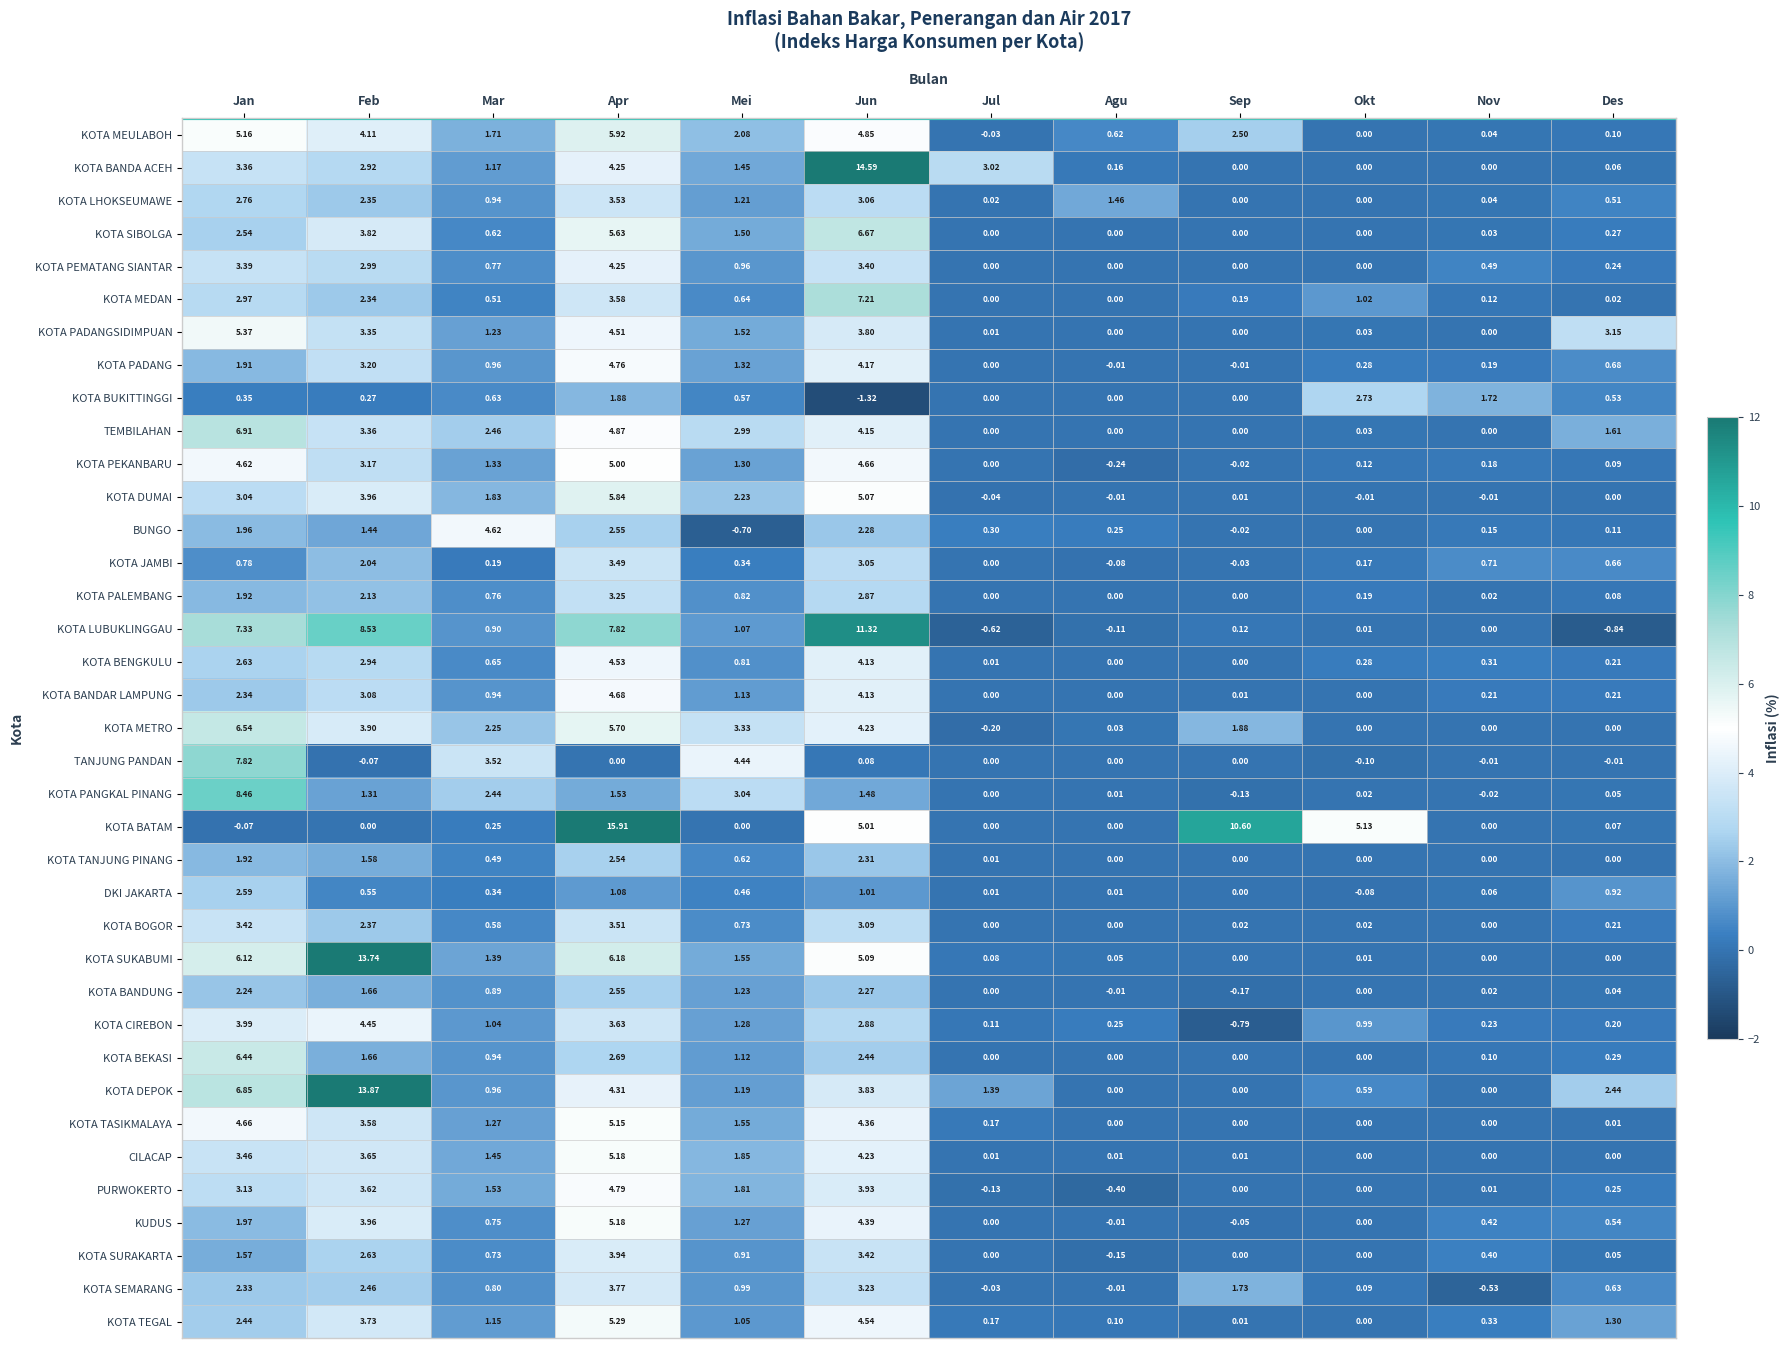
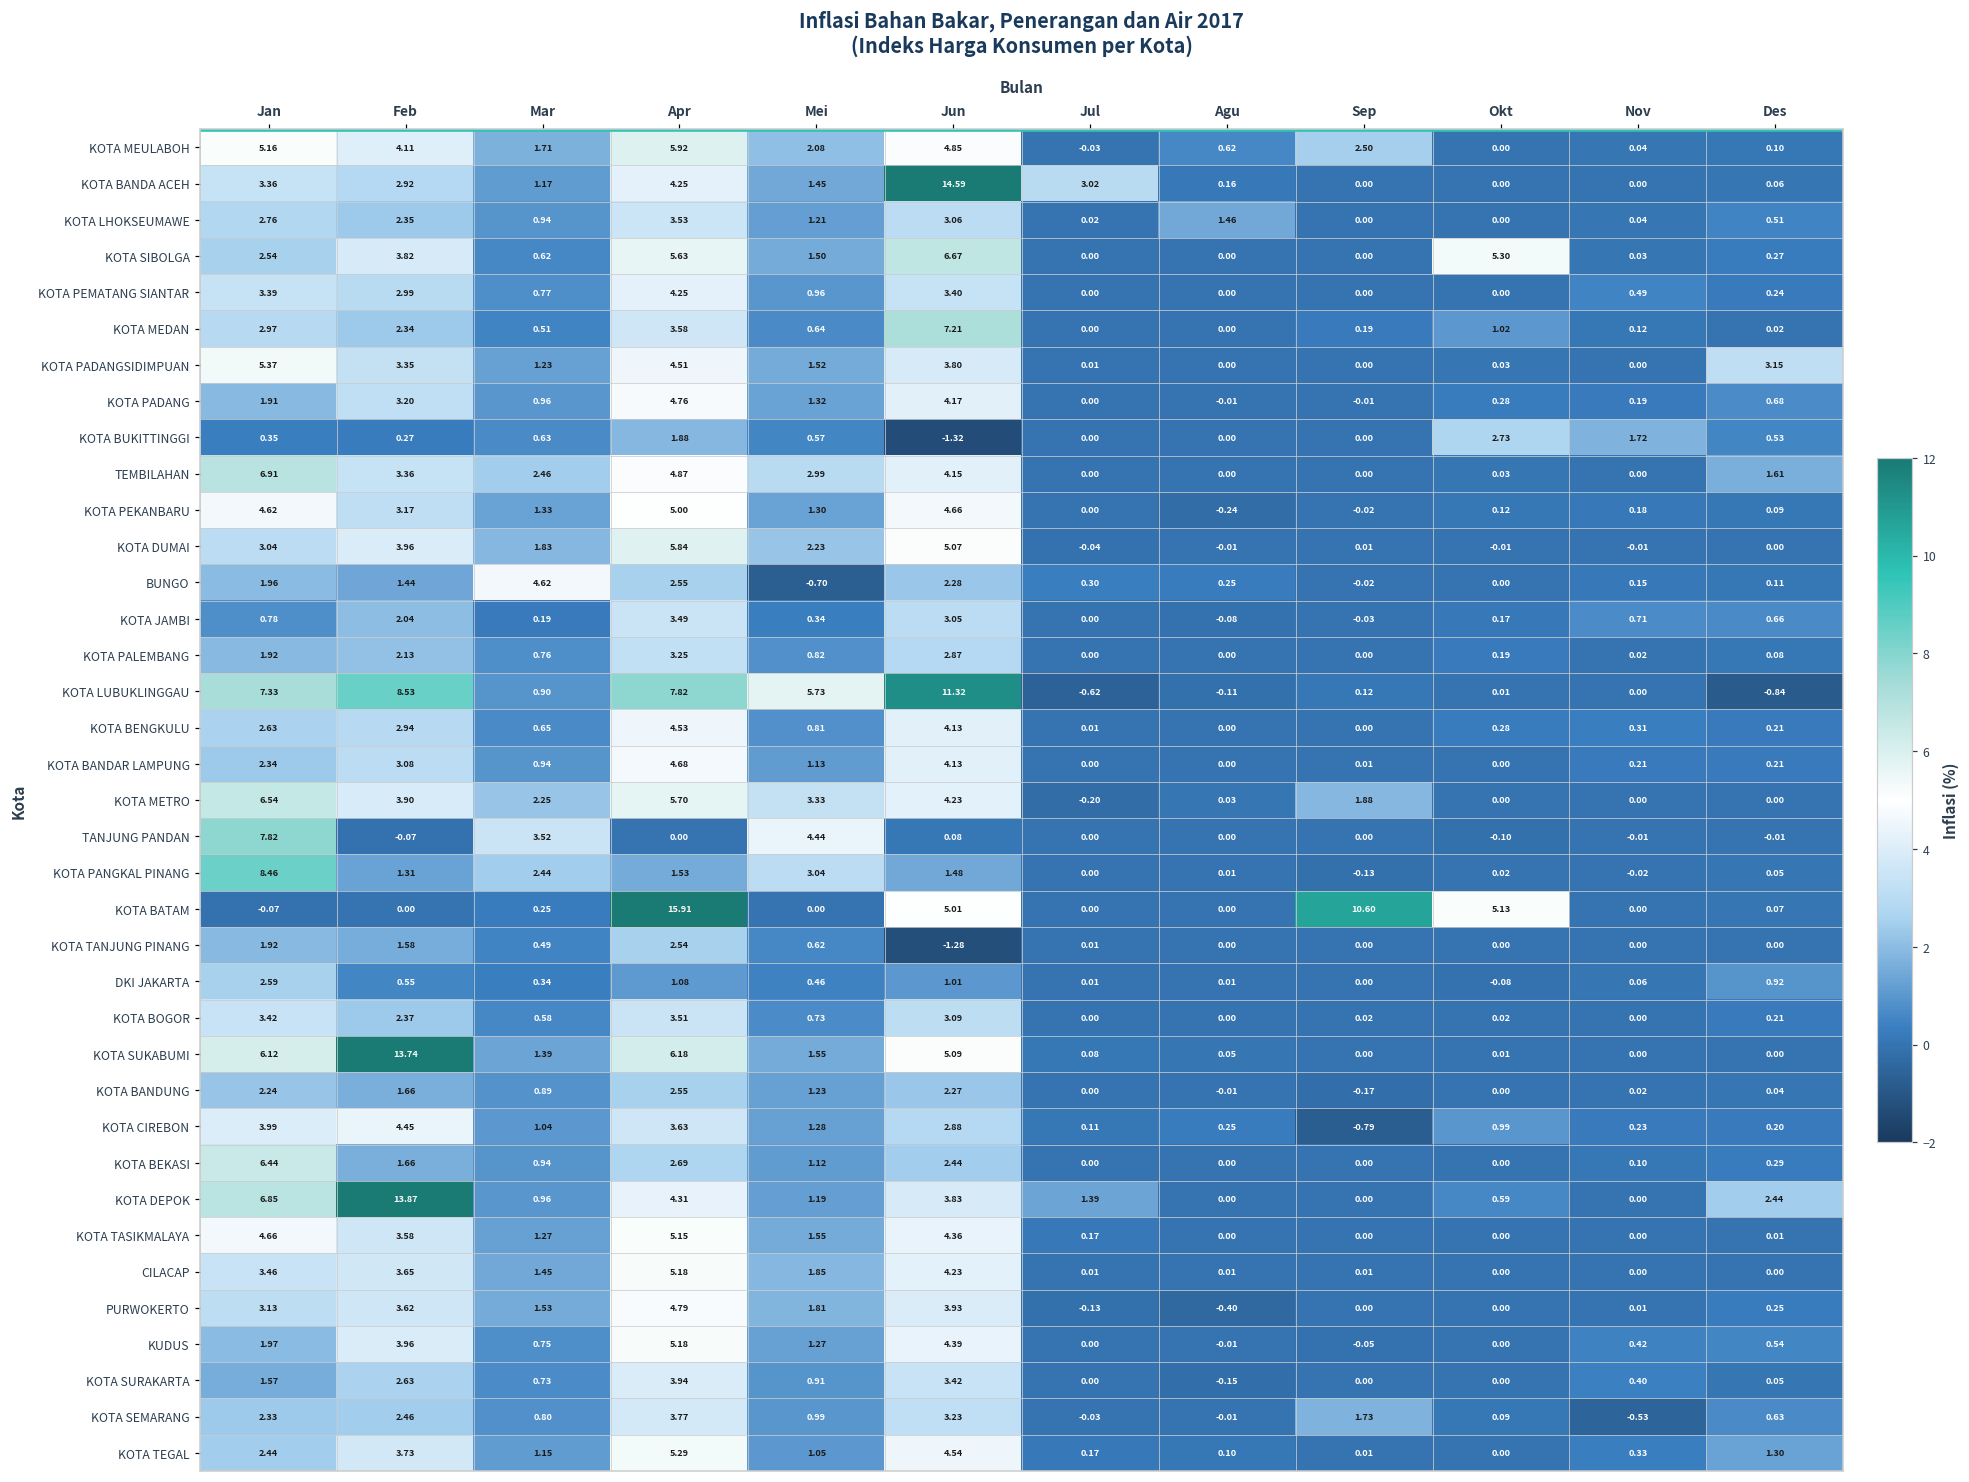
  {
    "KOTA SIBOLGA": {
      "Jan": 2.54,
      "Feb": 3.82,
      "Mar": 0.62,
      "Apr": 5.63,
      "Mei": 1.50,
      "Jun": 6.67,
      "Jul": 0.00,
      "Agu": 0.00,
      "Sep": 0.00,
-     "Okt": 0.00,
+     "Okt": 5.30,
      "Nov": 0.03,
      "Des": 0.27
    },
    "KOTA LUBUKLINGGAU": {
      "Jan": 7.33,
      "Feb": 8.53,
      "Mar": 0.90,
      "Apr": 7.82,
-     "Mei": 1.07,
+     "Mei": 5.73,
      "Jun": 11.32,
      "Jul": -0.62,
      "Agu": -0.11,
      "Sep": 0.12,
      "Okt": 0.01,
      "Nov": 0.00,
      "Des": -0.84
    },
    "KOTA TANJUNG PINANG": {
      "Jan": 1.92,
      "Feb": 1.58,
      "Mar": 0.49,
      "Apr": 2.54,
      "Mei": 0.62,
-     "Jun": 2.31,
+     "Jun": -1.28,
      "Jul": 0.01,
      "Agu": 0.00,
      "Sep": 0.00,
      "Okt": 0.00,
      "Nov": 0.00,
      "Des": 0.00
    }
  }
